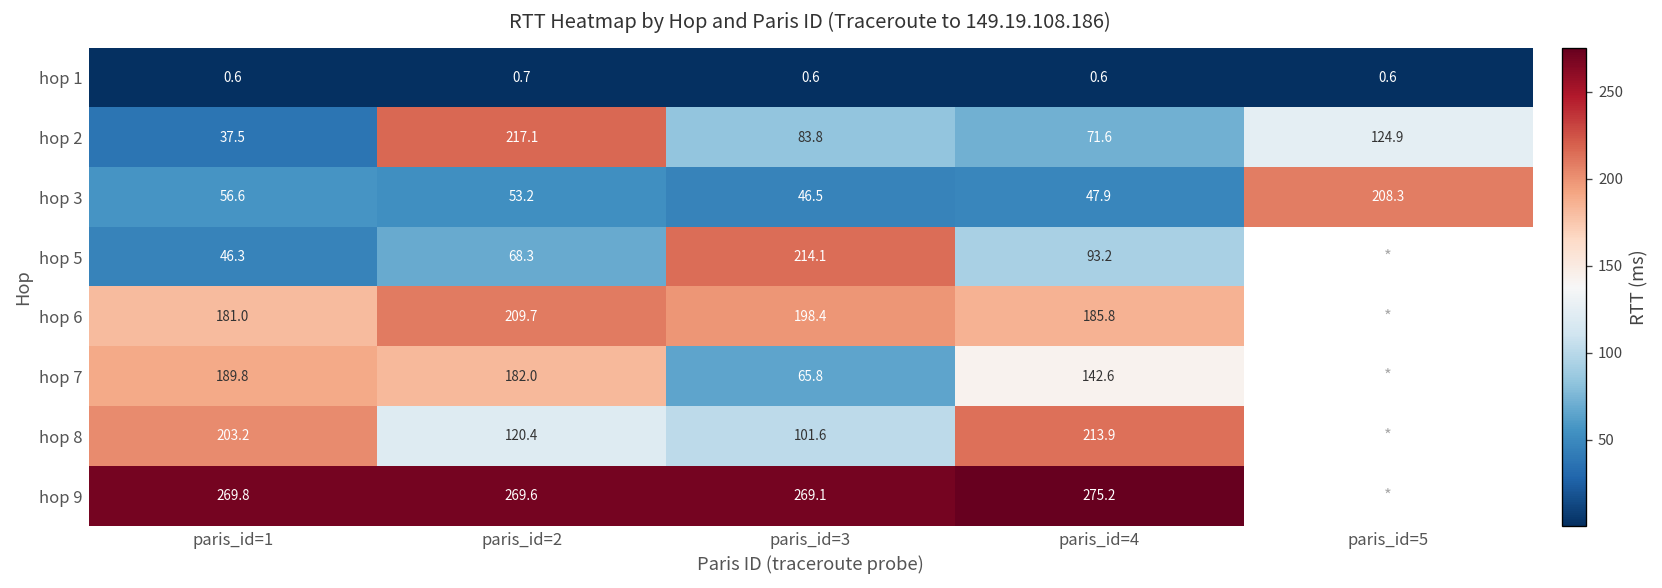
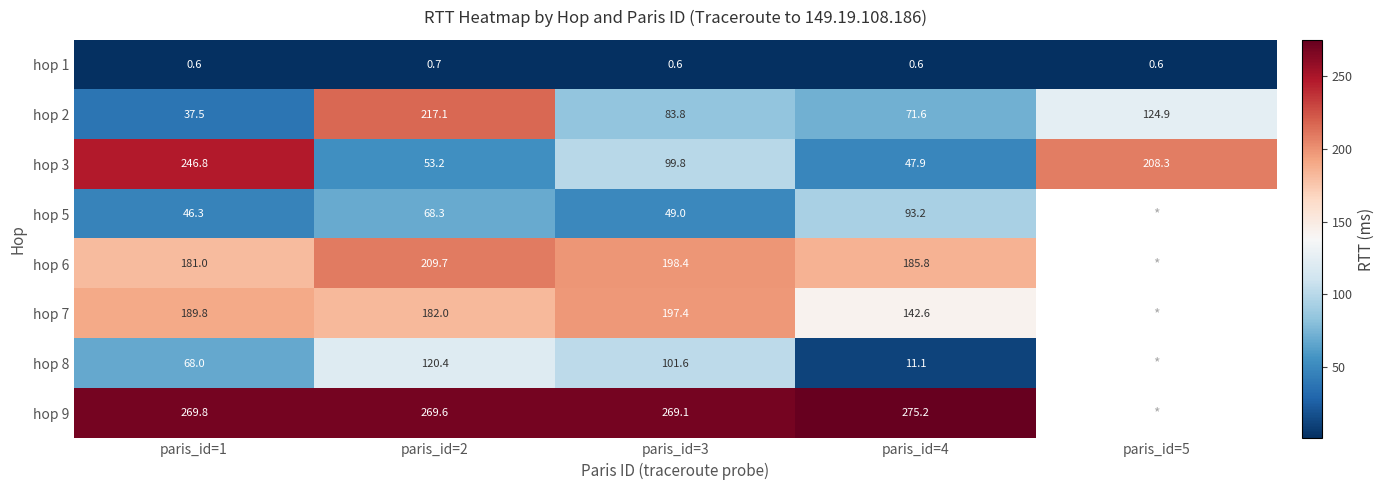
  {
    "hop 1": {
      "paris_id=1": 0.6,
      "paris_id=2": 0.7,
      "paris_id=3": 0.6,
      "paris_id=4": 0.6,
      "paris_id=5": 0.6
    },
    "hop 2": {
      "paris_id=1": 37.5,
      "paris_id=2": 217.1,
      "paris_id=3": 83.8,
      "paris_id=4": 71.6,
      "paris_id=5": 124.9
    },
    "hop 3": {
-     "paris_id=1": 56.6,
+     "paris_id=1": 246.8,
      "paris_id=2": 53.2,
-     "paris_id=3": 46.5,
+     "paris_id=3": 99.8,
      "paris_id=4": 47.9,
      "paris_id=5": 208.3
    },
    "hop 5": {
      "paris_id=1": 46.3,
      "paris_id=2": 68.3,
-     "paris_id=3": 214.1,
+     "paris_id=3": 49.0,
      "paris_id=4": 93.2
    },
    "hop 6": {
      "paris_id=1": 181.0,
      "paris_id=2": 209.7,
      "paris_id=3": 198.4,
      "paris_id=4": 185.8
    },
    "hop 7": {
      "paris_id=1": 189.8,
      "paris_id=2": 182.0,
-     "paris_id=3": 65.8,
+     "paris_id=3": 197.4,
      "paris_id=4": 142.6
    },
    "hop 8": {
-     "paris_id=1": 203.2,
+     "paris_id=1": 68.0,
      "paris_id=2": 120.4,
      "paris_id=3": 101.6,
-     "paris_id=4": 213.9
+     "paris_id=4": 11.1
    },
    "hop 9": {
      "paris_id=1": 269.8,
      "paris_id=2": 269.6,
      "paris_id=3": 269.1,
      "paris_id=4": 275.2
    }
  }
